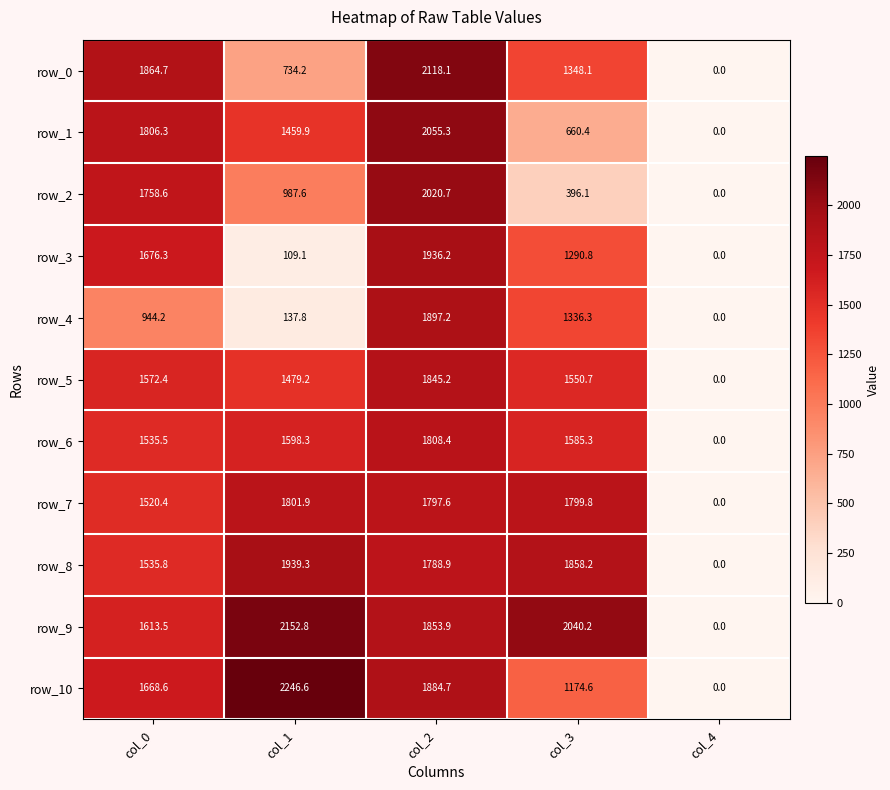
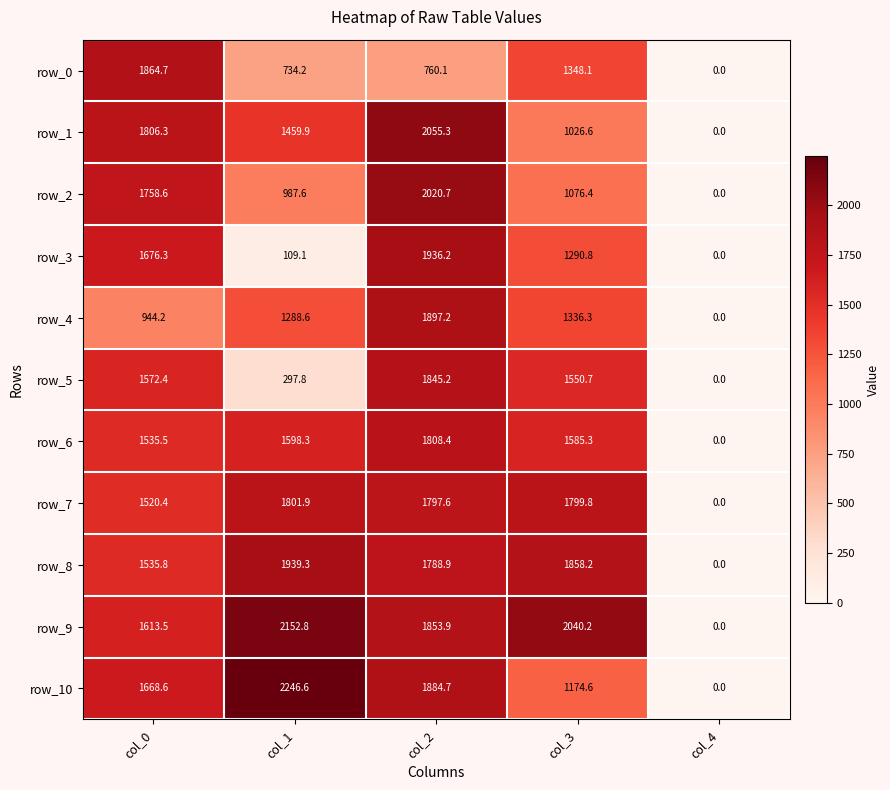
  {
    "row_0": {
      "col_0": 1864.7,
      "col_1": 734.2,
-     "col_2": 2118.1,
+     "col_2": 760.1,
      "col_3": 1348.1,
      "col_4": 0.0
    },
    "row_1": {
      "col_0": 1806.3,
      "col_1": 1459.9,
      "col_2": 2055.3,
-     "col_3": 660.4,
+     "col_3": 1026.6,
      "col_4": 0.0
    },
    "row_2": {
      "col_0": 1758.6,
      "col_1": 987.6,
      "col_2": 2020.7,
-     "col_3": 396.1,
+     "col_3": 1076.4,
      "col_4": 0.0
    },
    "row_3": {
      "col_0": 1676.3,
      "col_1": 109.1,
      "col_2": 1936.2,
      "col_3": 1290.8,
      "col_4": 0.0
    },
    "row_4": {
      "col_0": 944.2,
-     "col_1": 137.8,
+     "col_1": 1288.6,
      "col_2": 1897.2,
      "col_3": 1336.3,
      "col_4": 0.0
    },
    "row_5": {
      "col_0": 1572.4,
-     "col_1": 1479.2,
+     "col_1": 297.8,
      "col_2": 1845.2,
      "col_3": 1550.7,
      "col_4": 0.0
    },
    "row_6": {
      "col_0": 1535.5,
      "col_1": 1598.3,
      "col_2": 1808.4,
      "col_3": 1585.3,
      "col_4": 0.0
    },
    "row_7": {
      "col_0": 1520.4,
      "col_1": 1801.9,
      "col_2": 1797.6,
      "col_3": 1799.8,
      "col_4": 0.0
    },
    "row_8": {
      "col_0": 1535.8,
      "col_1": 1939.3,
      "col_2": 1788.9,
      "col_3": 1858.2,
      "col_4": 0.0
    },
    "row_9": {
      "col_0": 1613.5,
      "col_1": 2152.8,
      "col_2": 1853.9,
      "col_3": 2040.2,
      "col_4": 0.0
    },
    "row_10": {
      "col_0": 1668.6,
      "col_1": 2246.6,
      "col_2": 1884.7,
      "col_3": 1174.6,
      "col_4": 0.0
    }
  }
